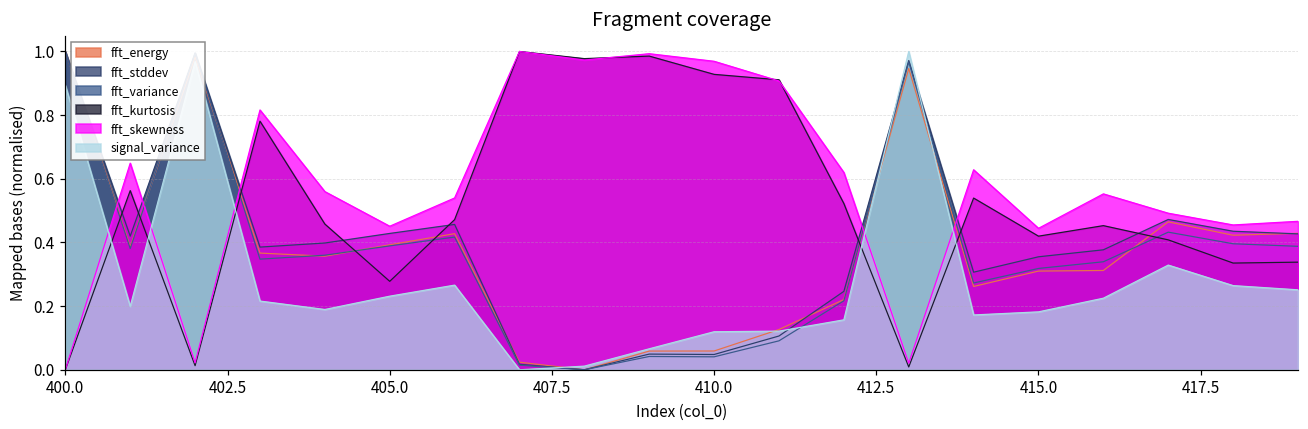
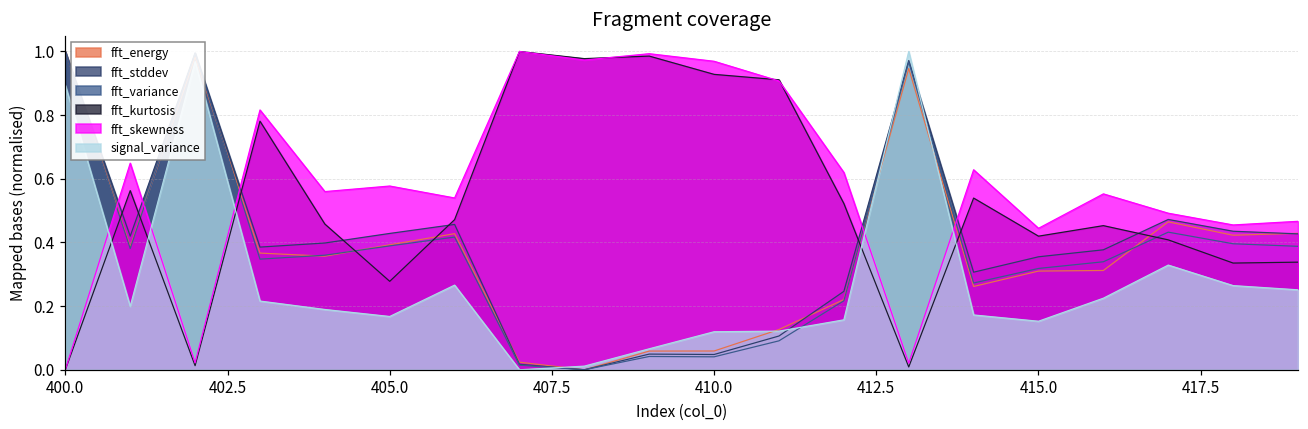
  {
    "fft_energy": {
      "410.0": 0.06
    },
    "fft_kurtosis": {
      "405.0": 0.28,
      "410.0": 0.93,
      "415.0": 0.42
    },
    "fft_skewness": {
-     "405.0": 0.45,
+     "405.0": 0.58,
      "410.0": 0.97,
      "415.0": 0.44
    },
    "signal_variance": {
      "400.0": 0.89,
-     "405.0": 0.23,
+     "405.0": 0.17,
      "410.0": 0.12,
-     "415.0": 0.18
+     "415.0": 0.15
    }
  }
